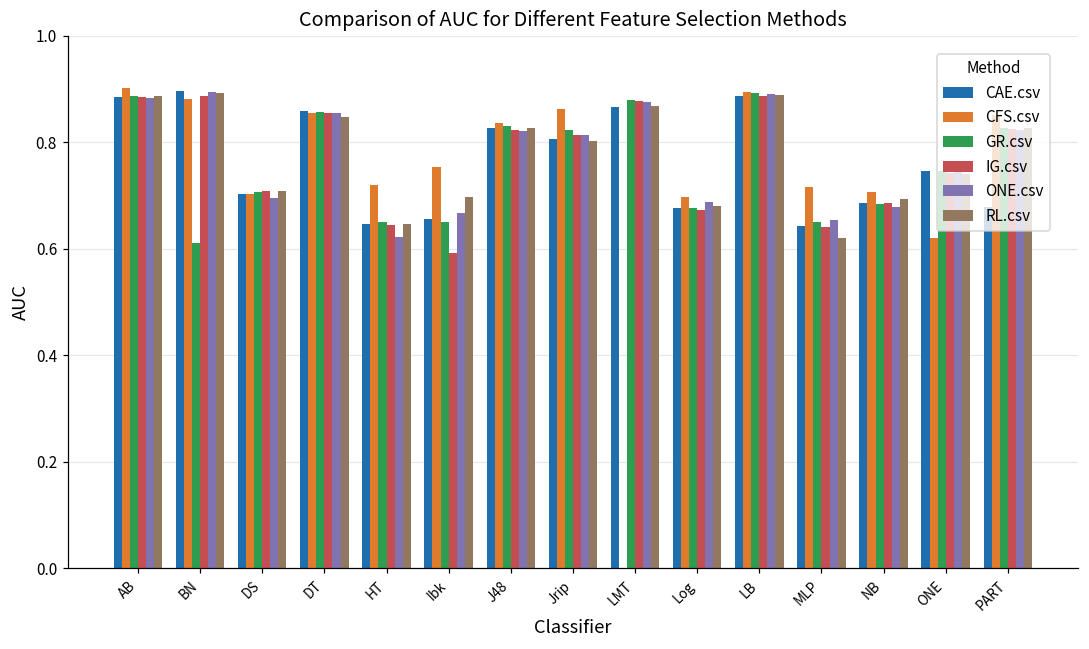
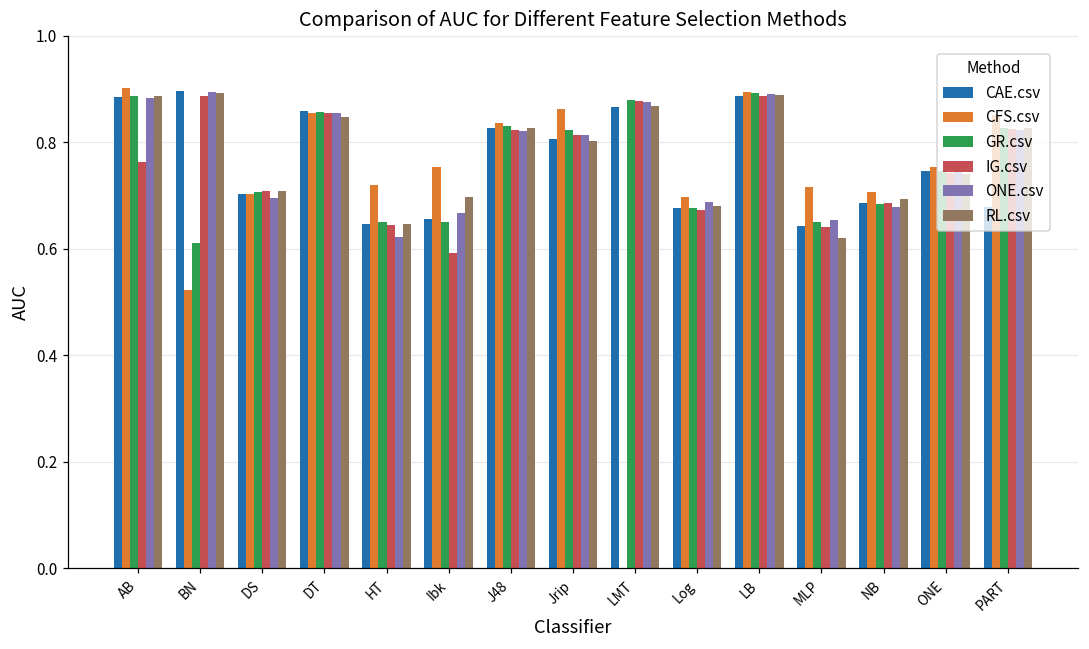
  {
    "CAE.csv": {
      "AB": 0.88,
      "BN": 0.90,
      "DS": 0.70,
      "DT": 0.86,
      "HT": 0.65,
      "Ibk": 0.66,
      "J48": 0.83,
      "Jrip": 0.81,
      "LMT": 0.87,
      "Log": 0.68,
      "LB": 0.89,
      "MLP": 0.64,
      "NB": 0.69,
      "ONE": 0.75
    },
    "CFS.csv": {
      "AB": 0.90,
-     "BN": 0.88,
+     "BN": 0.52,
      "DS": 0.70,
      "DT": 0.85,
      "HT": 0.72,
      "Ibk": 0.75,
      "J48": 0.84,
      "Jrip": 0.86,
      "LMT": 0.00,
      "Log": 0.70,
      "LB": 0.89,
      "MLP": 0.72,
      "NB": 0.71,
-     "ONE": 0.62
+     "ONE": 0.75
    },
    "GR.csv": {
      "AB": 0.89,
      "BN": 0.61,
      "DS": 0.71,
      "DT": 0.86,
      "HT": 0.65,
      "Ibk": 0.65,
      "J48": 0.83,
      "Jrip": 0.82,
      "LMT": 0.88,
      "Log": 0.68,
      "LB": 0.89,
      "MLP": 0.65,
      "NB": 0.68
    },
    "IG.csv": {
-     "AB": 0.88,
+     "AB": 0.76,
      "BN": 0.89,
      "DS": 0.71,
      "DT": 0.85,
      "HT": 0.64,
      "Ibk": 0.59,
      "J48": 0.82,
      "Jrip": 0.81,
      "LMT": 0.88,
      "Log": 0.67,
      "LB": 0.89,
      "MLP": 0.64,
      "NB": 0.69
    },
    "ONE.csv": {
      "AB": 0.88,
      "BN": 0.89,
      "DS": 0.70,
      "DT": 0.85,
      "HT": 0.62,
      "Ibk": 0.67,
      "J48": 0.82,
      "Jrip": 0.81,
      "LMT": 0.88,
      "Log": 0.69,
      "LB": 0.89,
      "MLP": 0.65,
      "NB": 0.68
    },
    "RL.csv": {
      "AB": 0.89,
      "BN": 0.89,
      "DS": 0.71,
      "DT": 0.85,
      "HT": 0.65,
      "Ibk": 0.70,
      "J48": 0.83,
      "Jrip": 0.80,
      "LMT": 0.87,
      "Log": 0.68,
      "LB": 0.89,
      "MLP": 0.62,
      "NB": 0.69
    }
  }
